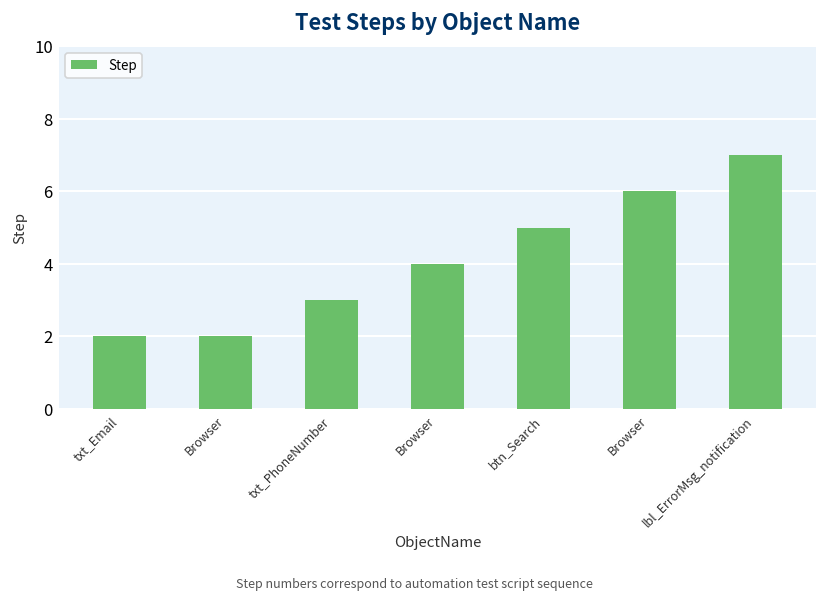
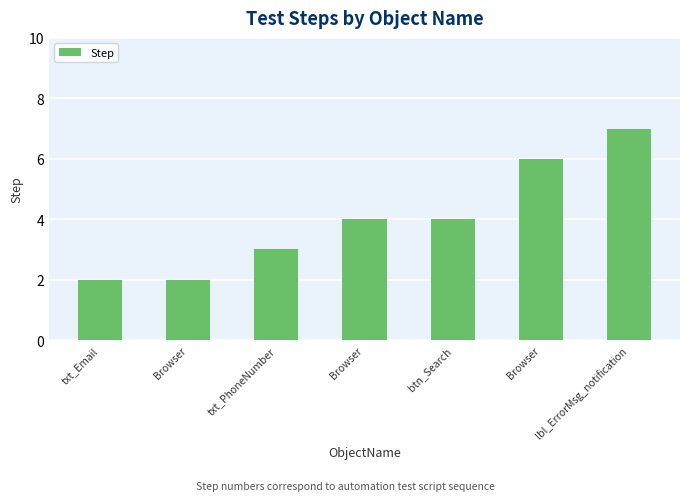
  {
    "txt_Email": 2,
    "txt_PhoneNumber": 3,
-   "btn_Search": 5,
+   "btn_Search": 4,
    "lbl_ErrorMsg_notification": 7
  }
